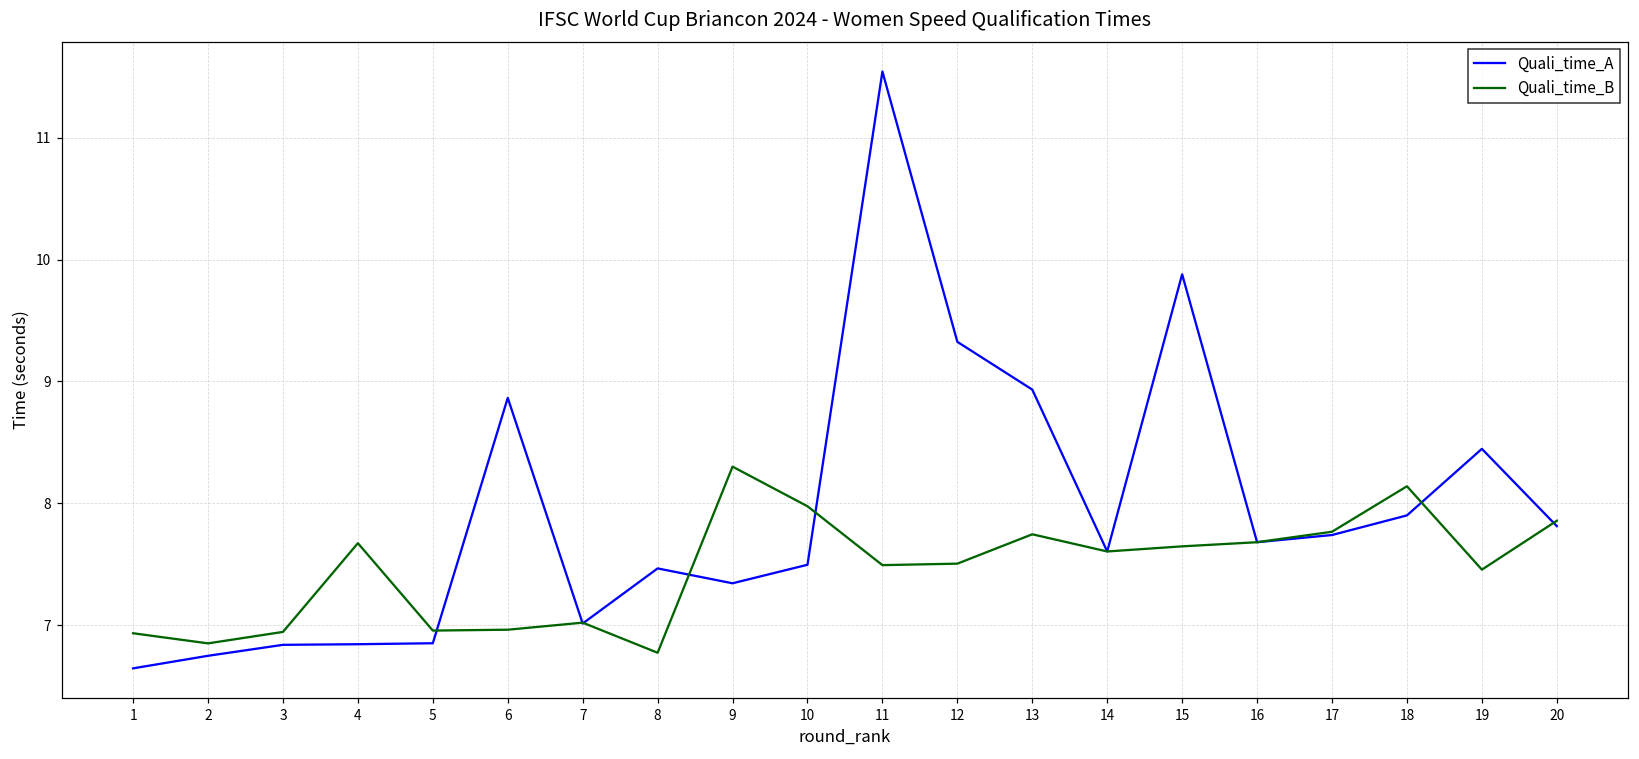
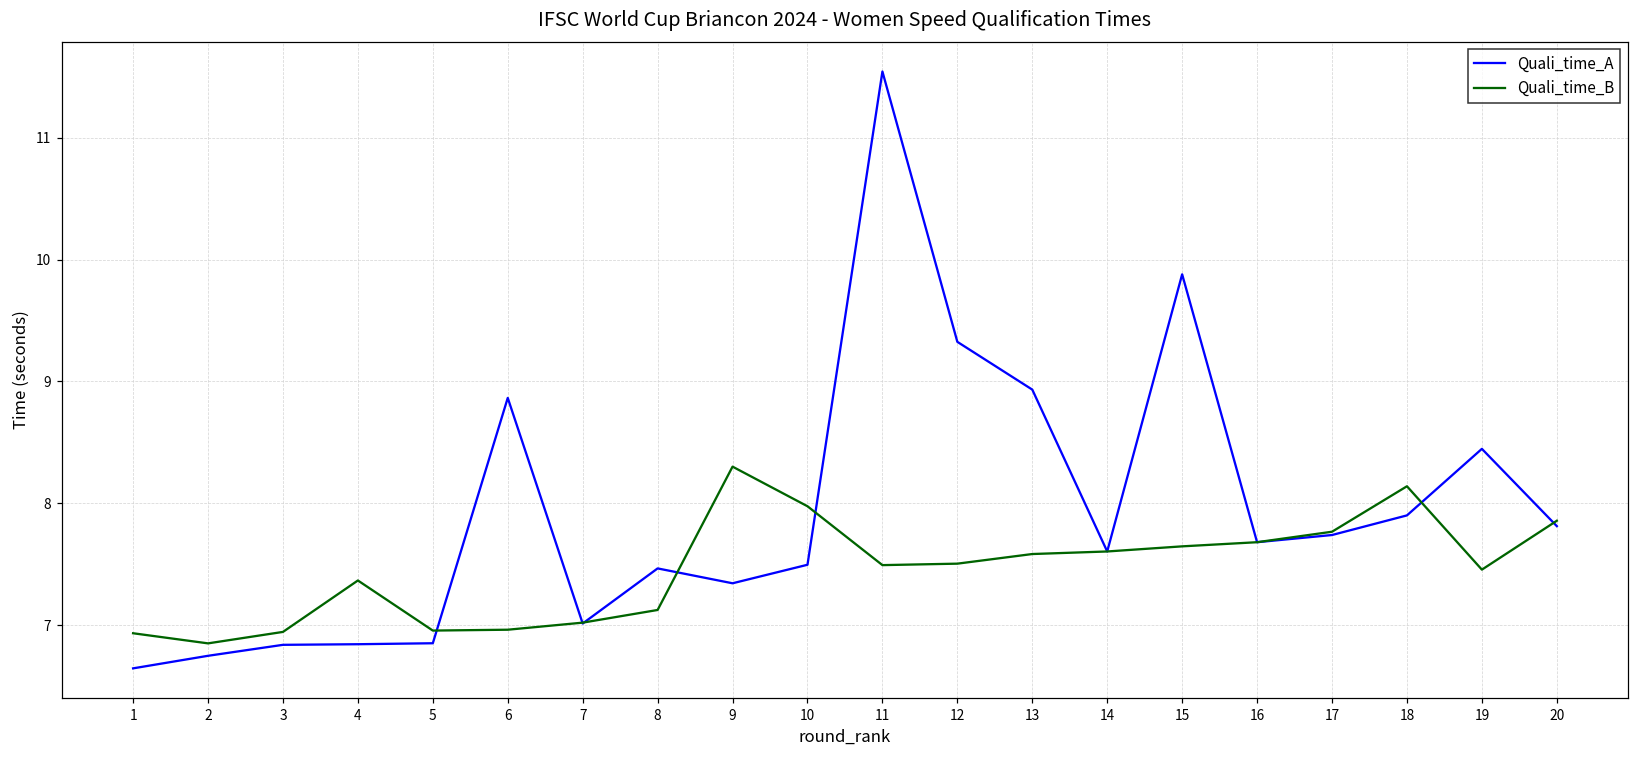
  {
    "Quali_time_A": {
      "1": 6.65,
      "2": 6.75,
      "3": 6.84,
      "4": 6.84,
      "5": 6.85,
      "6": 8.87,
      "8": 7.47,
      "9": 7.34,
      "10": 7.50,
      "11": 11.54,
      "12": 9.33,
      "13": 8.93,
      "15": 9.88,
      "17": 7.74,
      "18": 7.90,
      "19": 8.45,
      "20": 7.81
    },
    "Quali_time_B": {
      "1": 6.93,
      "2": 6.85,
      "3": 6.95,
-     "4": 7.67,
+     "4": 7.37,
      "5": 6.96,
      "6": 6.96,
-     "8": 6.77,
+     "8": 7.13,
      "9": 8.30,
      "10": 7.98,
      "11": 7.49,
      "12": 7.51,
-     "13": 7.75,
+     "13": 7.58,
      "15": 7.65,
      "17": 7.77,
      "18": 8.14,
      "19": 7.46,
      "20": 7.86
    }
  }
